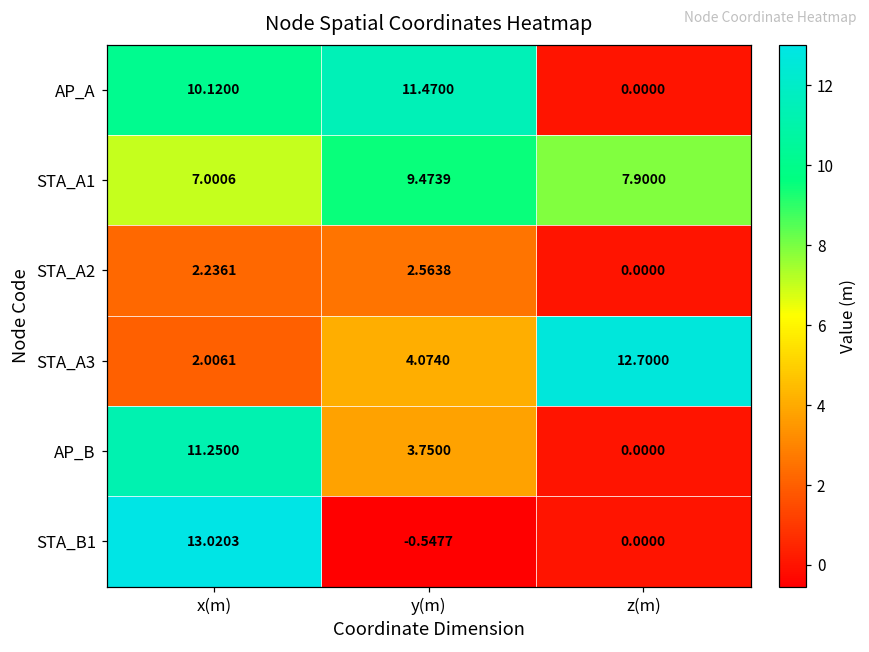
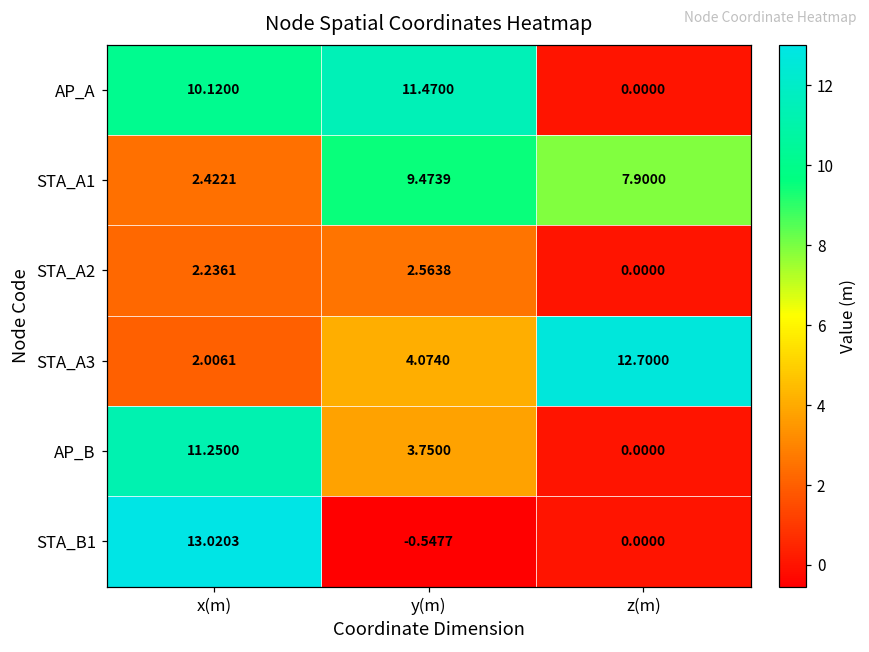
  {
    "AP_A": {
      "x(m)": 10.1200,
      "y(m)": 11.4700,
      "z(m)": 0.0000
    },
    "STA_A1": {
-     "x(m)": 7.0006,
+     "x(m)": 2.4221,
      "y(m)": 9.4739,
      "z(m)": 7.9000
    },
    "STA_A2": {
      "x(m)": 2.2361,
      "y(m)": 2.5638,
      "z(m)": 0.0000
    },
    "STA_A3": {
      "x(m)": 2.0061,
      "y(m)": 4.0740,
      "z(m)": 12.7000
    },
    "AP_B": {
      "x(m)": 11.2500,
      "y(m)": 3.7500,
      "z(m)": 0.0000
    },
    "STA_B1": {
      "x(m)": 13.0203,
      "y(m)": -0.5477,
      "z(m)": 0.0000
    }
  }
